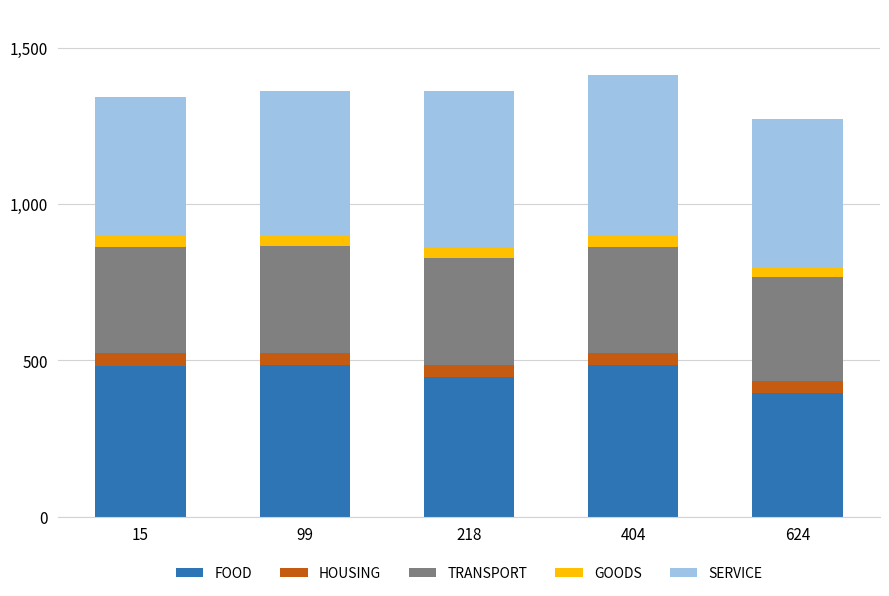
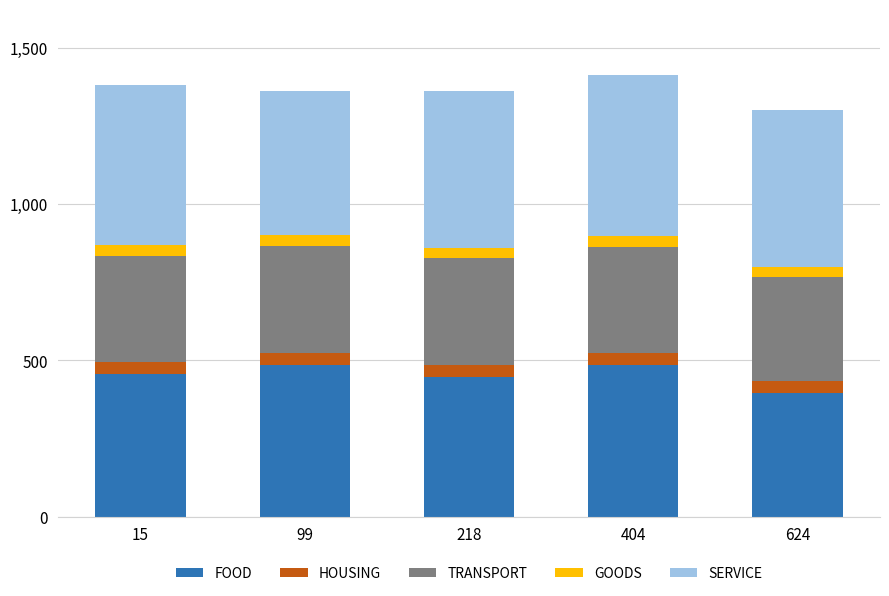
  {
    "FOOD": {
-     "15": 480,
+     "15": 460,
      "99": 490,
      "218": 450,
      "404": 490,
      "624": 400
    },
    "HOUSING": {
      "15": 40,
      "99": 40,
      "218": 40,
      "404": 40,
      "624": 40
    },
    "TRANSPORT": {
      "15": 340,
      "99": 340,
      "218": 340,
      "404": 340,
      "624": 330
    },
    "GOODS": {
      "15": 30,
      "99": 30,
      "218": 30,
      "404": 30,
      "624": 30
    },
    "SERVICE": {
-     "15": 450,
+     "15": 510,
      "99": 460,
      "218": 500,
      "404": 510,
-     "624": 470
+     "624": 500
    }
  }
